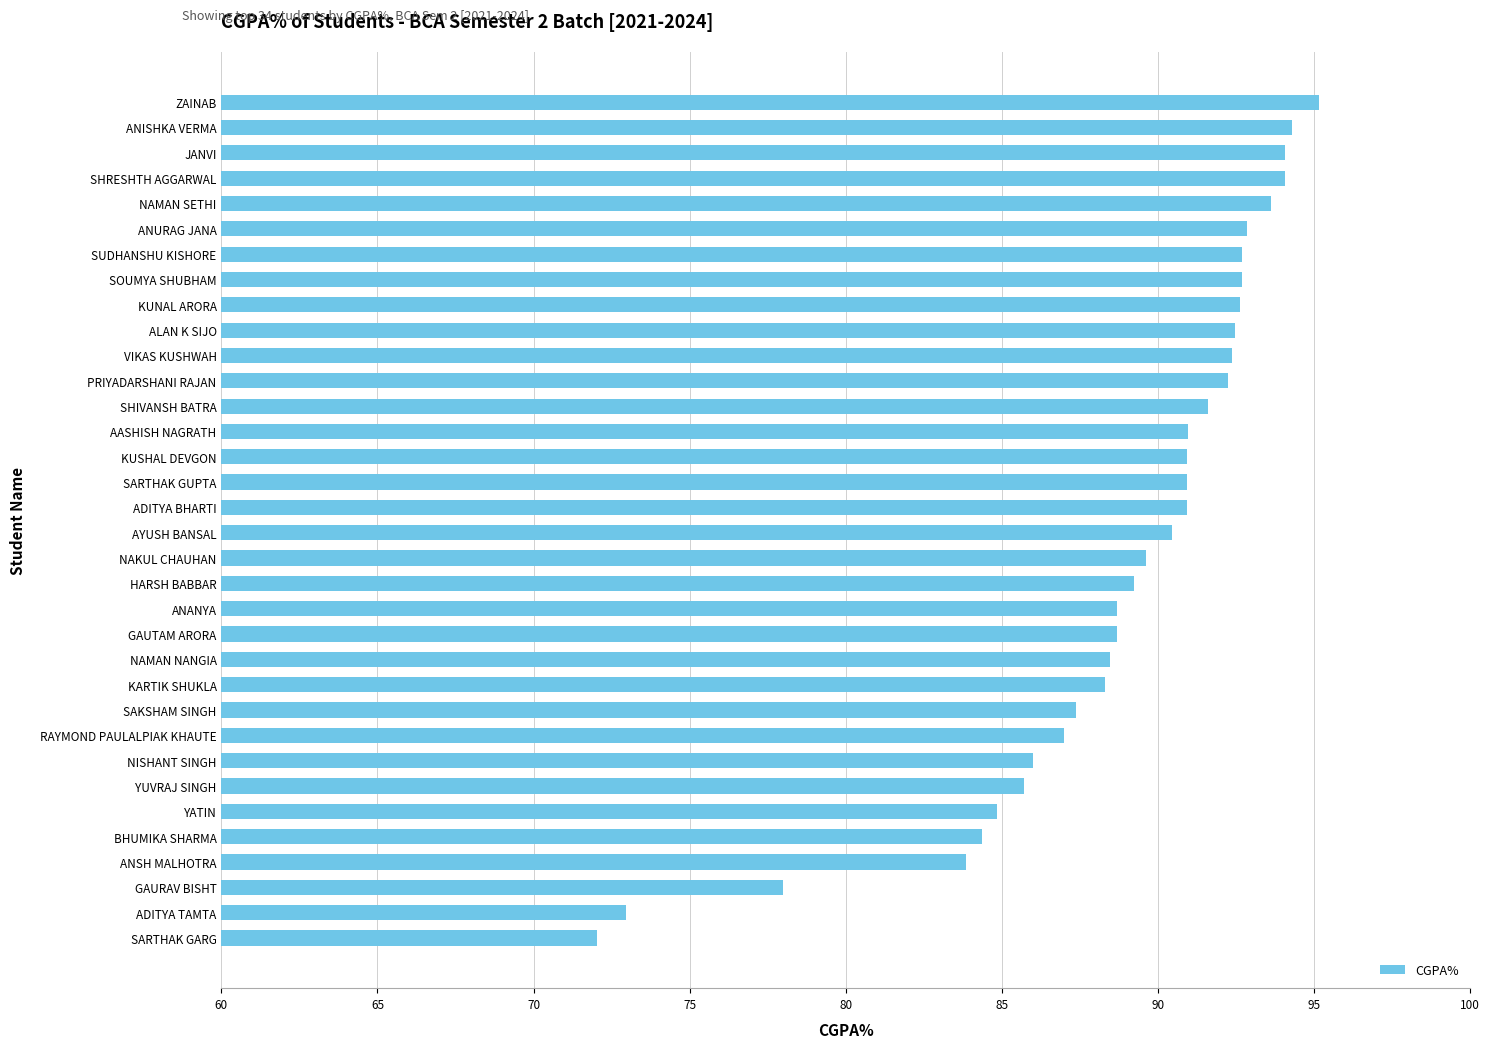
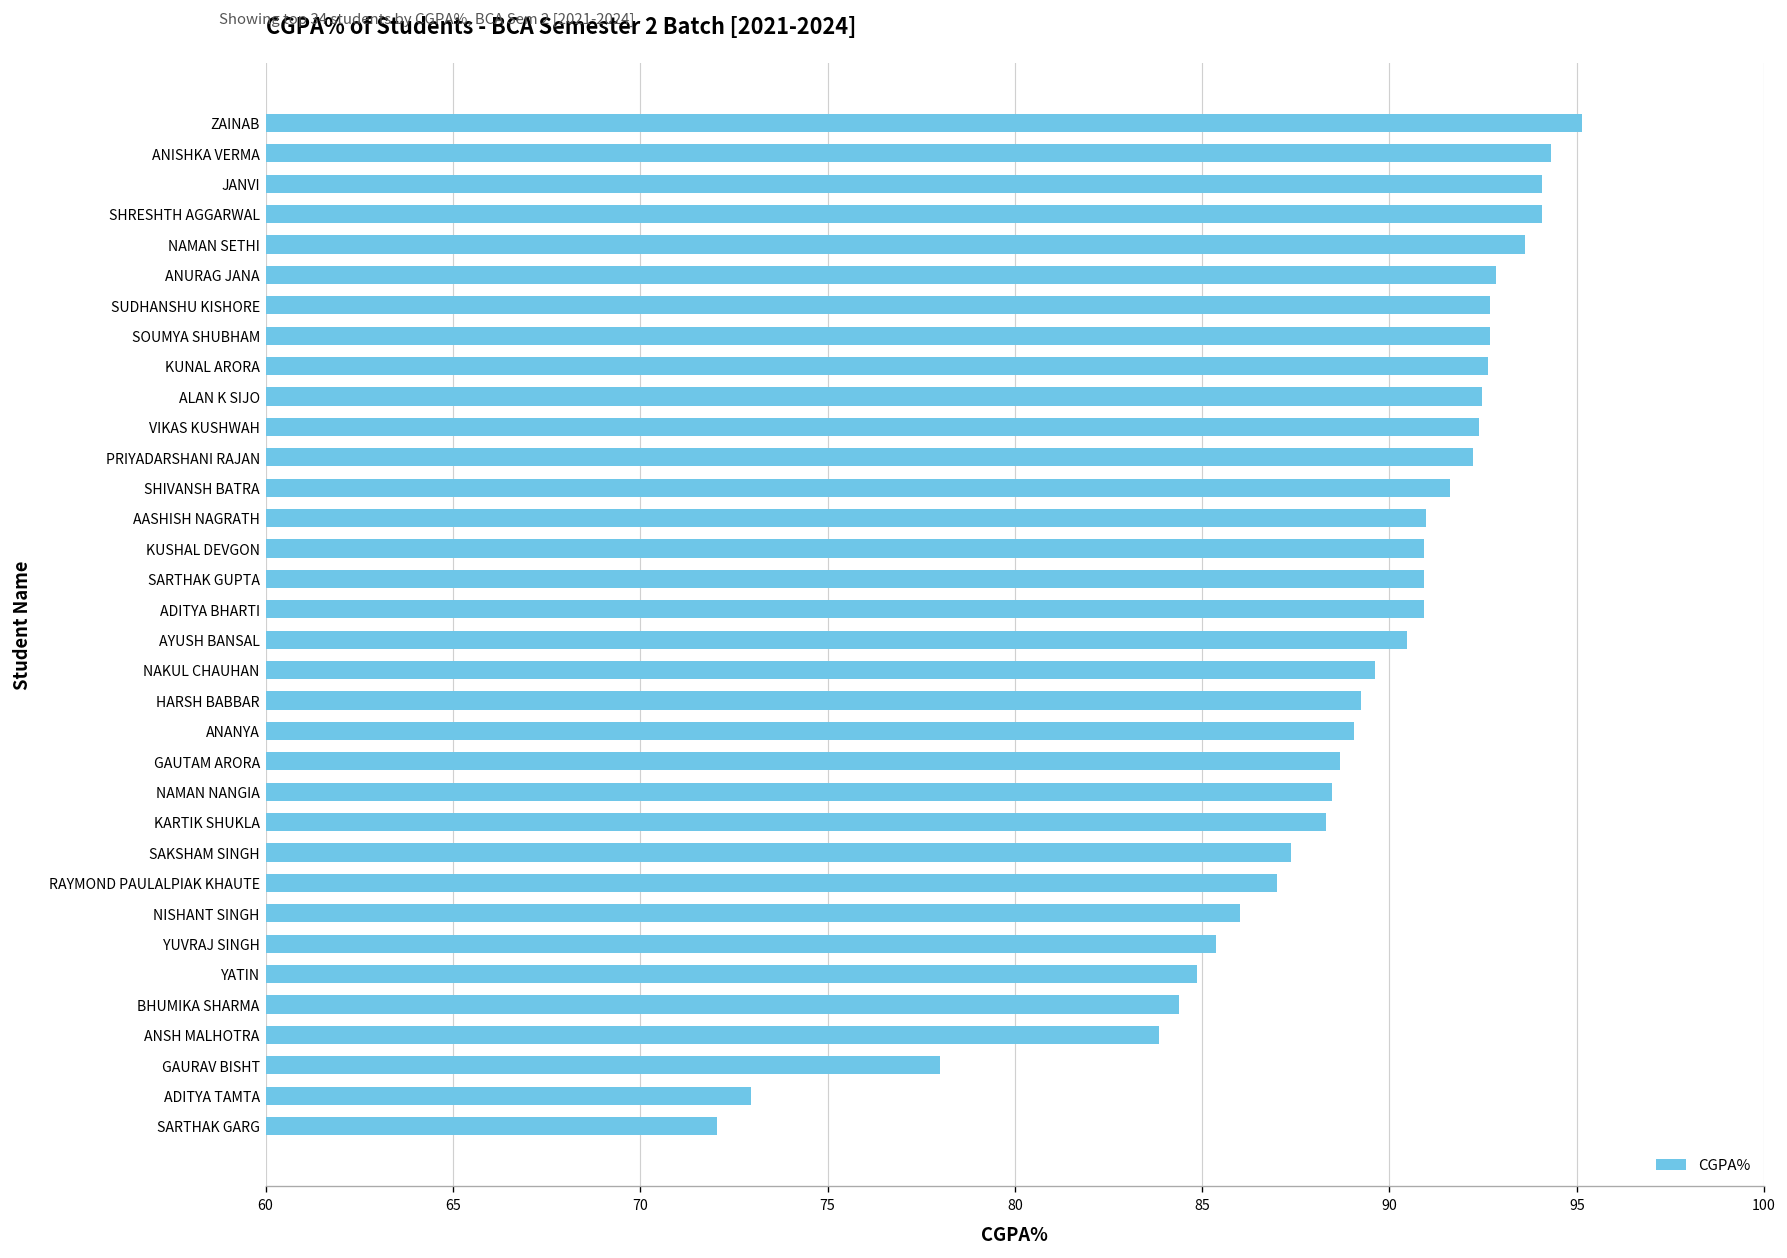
  {
    "ZAINAB": 95.2,
    "ANISHKA VERMA": 94.3,
    "JANVI": 94.1,
    "SHRESHTH AGGARWAL": 94.1,
    "NAMAN SETHI": 93.6,
    "ANURAG JANA": 92.9,
    "SUDHANSHU KISHORE": 92.7,
    "SOUMYA SHUBHAM": 92.7,
    "KUNAL ARORA": 92.6,
    "ALAN K SIJO": 92.5,
    "VIKAS KUSHWAH": 92.4,
    "PRIYADARSHANI RAJAN": 92.2,
    "SHIVANSH BATRA": 91.6,
    "AASHISH NAGRATH": 91.0,
    "KUSHAL DEVGON": 90.9,
    "SARTHAK GUPTA": 90.9,
    "ADITYA BHARTI": 90.9,
    "AYUSH BANSAL": 90.5,
    "NAKUL CHAUHAN": 89.6,
    "HARSH BABBAR": 89.2,
-   "ANANYA": 88.7,
+   "ANANYA": 89.0,
    "GAUTAM ARORA": 88.7,
    "NAMAN NANGIA": 88.5,
    "KARTIK SHUKLA": 88.3,
    "SAKSHAM SINGH": 87.4,
    "RAYMOND PAULALPIAK KHAUTE": 87.0,
    "NISHANT SINGH": 86.0,
-   "YUVRAJ SINGH": 85.7,
+   "YUVRAJ SINGH": 85.4,
    "YATIN": 84.9,
    "BHUMIKA SHARMA": 84.4,
    "ANSH MALHOTRA": 83.9,
    "GAURAV BISHT": 78.0,
    "ADITYA TAMTA": 73.0,
    "SARTHAK GARG": 72.0
  }
